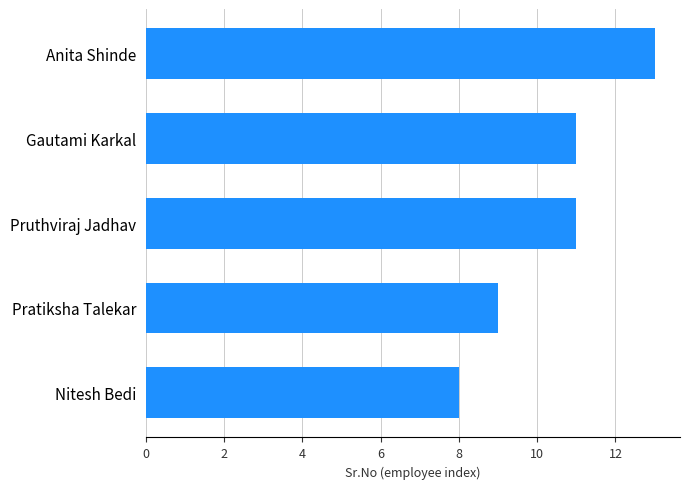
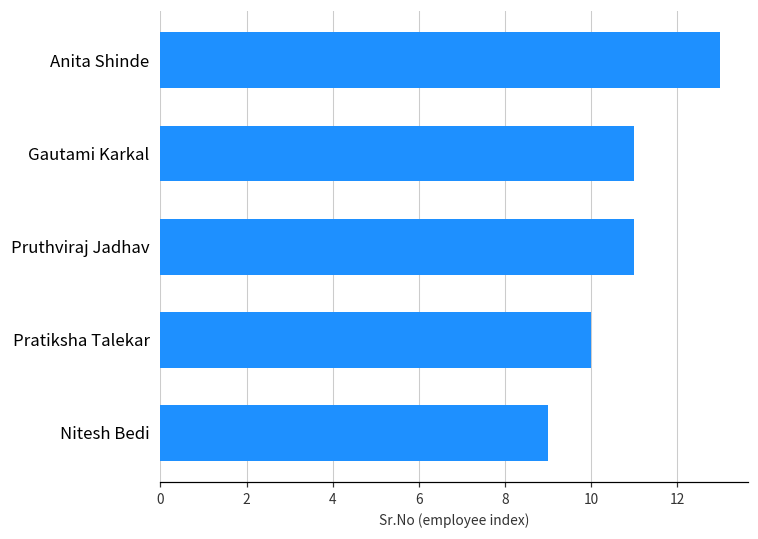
  {
    "Anita Shinde": 13,
    "Gautami Karkal": 11,
    "Pruthviraj Jadhav": 11,
-   "Pratiksha Talekar": 9,
-   "Nitesh Bedi": 8
+   "Pratiksha Talekar": 10,
+   "Nitesh Bedi": 9
  }
